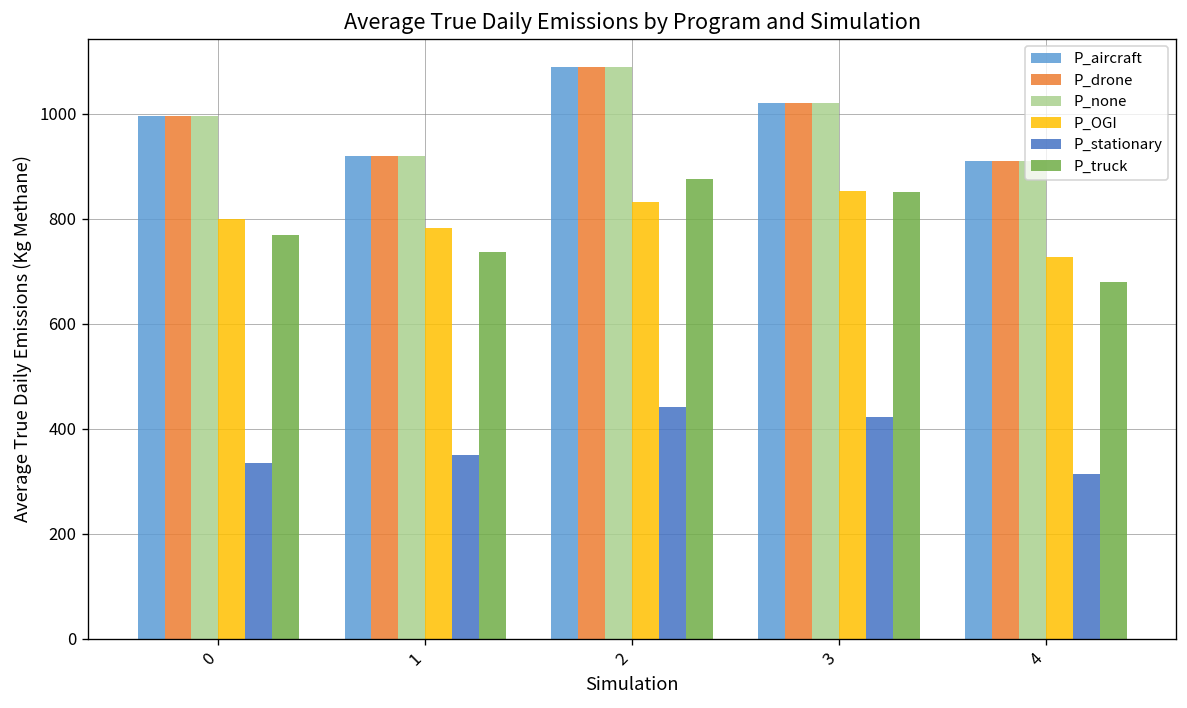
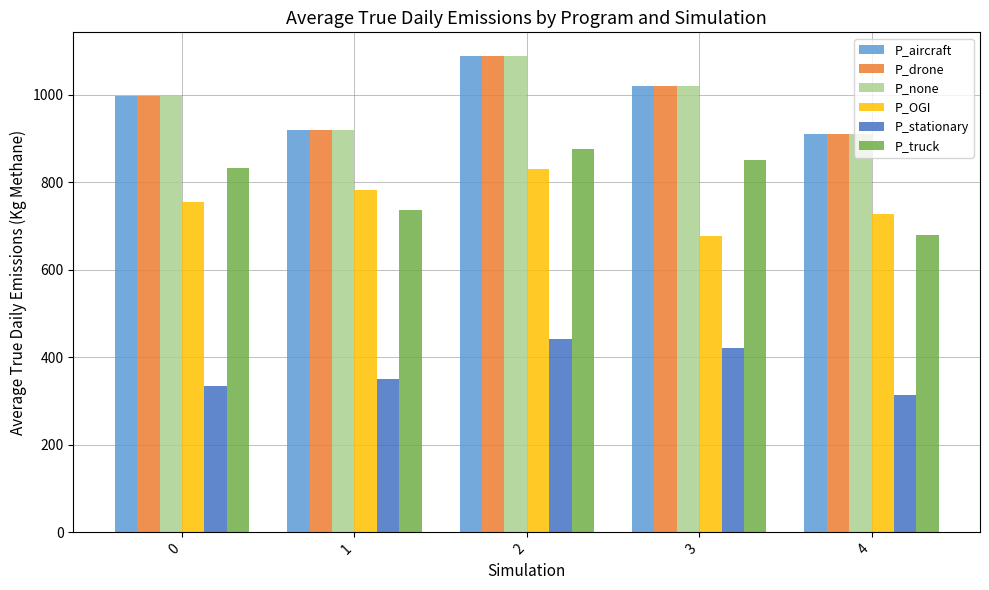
  {
    "P_drone": {
      "0": 1000,
      "1": 920,
      "2": 1090,
      "3": 1020,
      "4": 910
    },
    "P_none": {
      "0": 1000,
      "1": 920,
      "2": 1090,
      "3": 1020
    },
    "P_OGI": {
-     "0": 800,
+     "0": 750,
      "1": 780,
      "2": 830,
-     "3": 850,
+     "3": 680,
      "4": 730
    },
    "P_truck": {
-     "0": 770,
+     "0": 830,
      "1": 740,
      "2": 870,
      "3": 850,
      "4": 680
    }
  }
